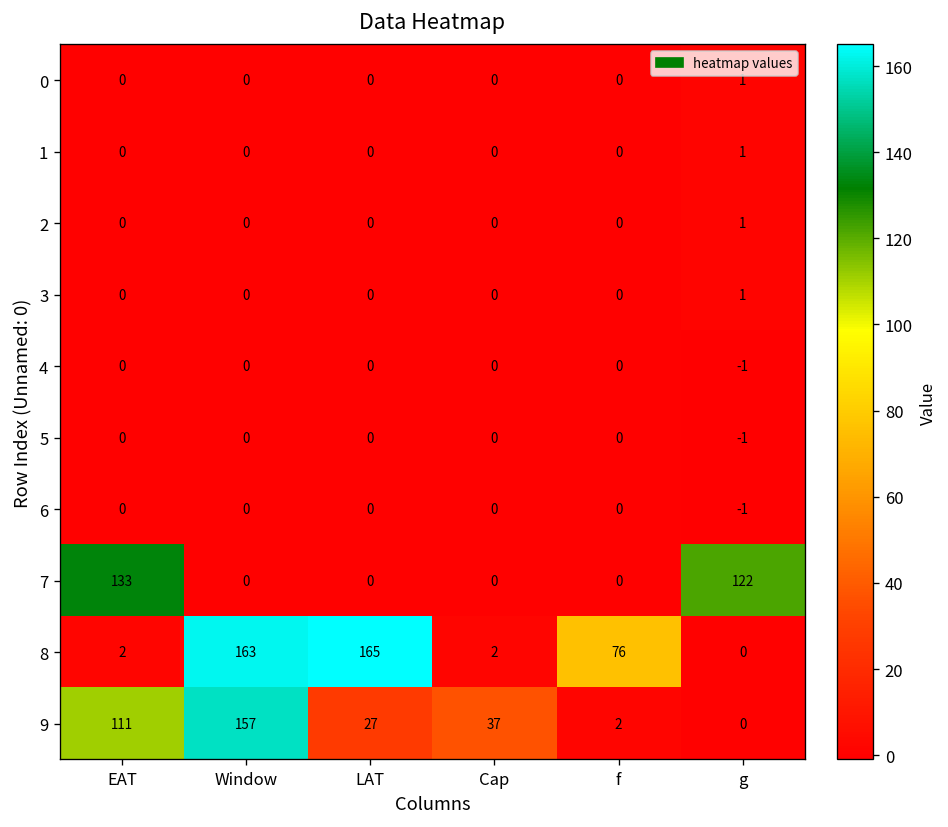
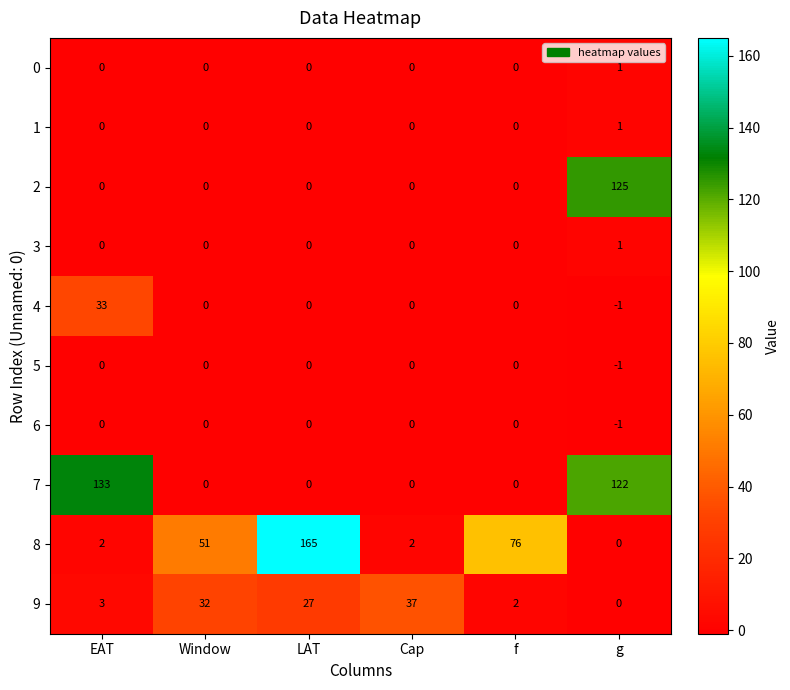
  {
    "0": {
      "EAT": 0,
      "Window": 0,
      "LAT": 0,
      "Cap": 0,
      "f": 0,
      "g": 1
    },
    "1": {
      "EAT": 0,
      "Window": 0,
      "LAT": 0,
      "Cap": 0,
      "f": 0,
      "g": 1
    },
    "2": {
      "EAT": 0,
      "Window": 0,
      "LAT": 0,
      "Cap": 0,
      "f": 0,
-     "g": 1
+     "g": 125
    },
    "3": {
      "EAT": 0,
      "Window": 0,
      "LAT": 0,
      "Cap": 0,
      "f": 0,
      "g": 1
    },
    "4": {
-     "EAT": 0,
+     "EAT": 33,
      "Window": 0,
      "LAT": 0,
      "Cap": 0,
      "f": 0,
      "g": -1
    },
    "5": {
      "EAT": 0,
      "Window": 0,
      "LAT": 0,
      "Cap": 0,
      "f": 0,
      "g": -1
    },
    "6": {
      "EAT": 0,
      "Window": 0,
      "LAT": 0,
      "Cap": 0,
      "f": 0,
      "g": -1
    },
    "7": {
      "EAT": 133,
      "Window": 0,
      "LAT": 0,
      "Cap": 0,
      "f": 0,
      "g": 122
    },
    "8": {
      "EAT": 2,
-     "Window": 163,
+     "Window": 51,
      "LAT": 165,
      "Cap": 2,
      "f": 76,
      "g": 0
    },
    "9": {
-     "EAT": 111,
-     "Window": 157,
+     "EAT": 3,
+     "Window": 32,
      "LAT": 27,
      "Cap": 37,
      "f": 2,
      "g": 0
    }
  }
